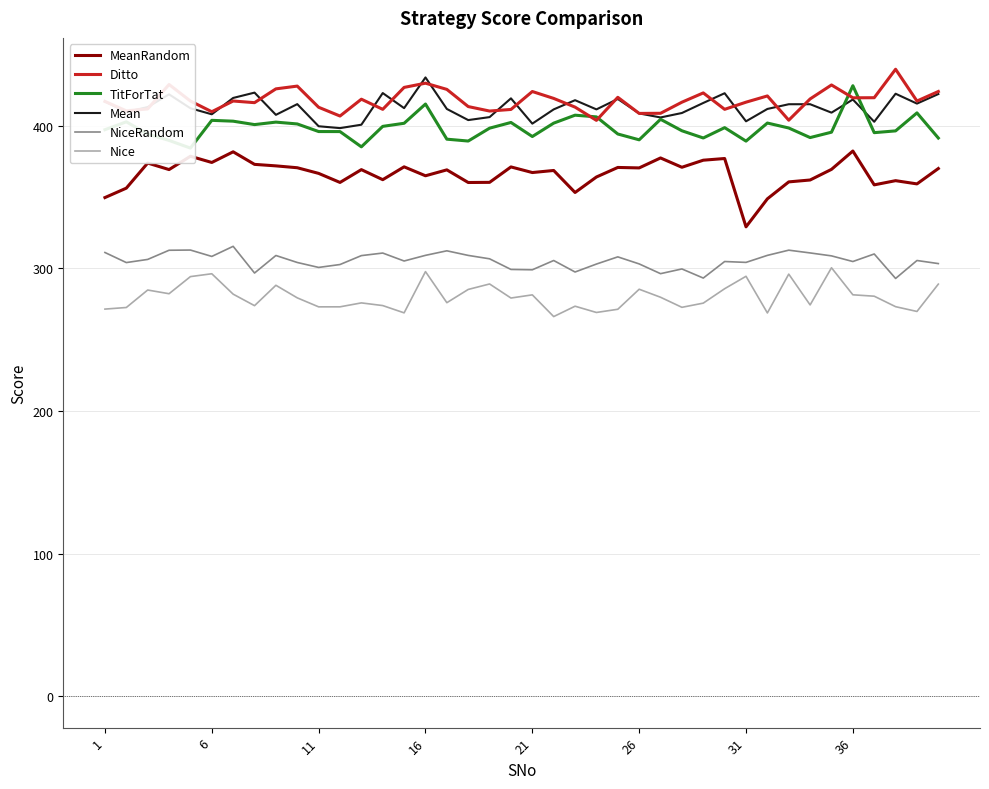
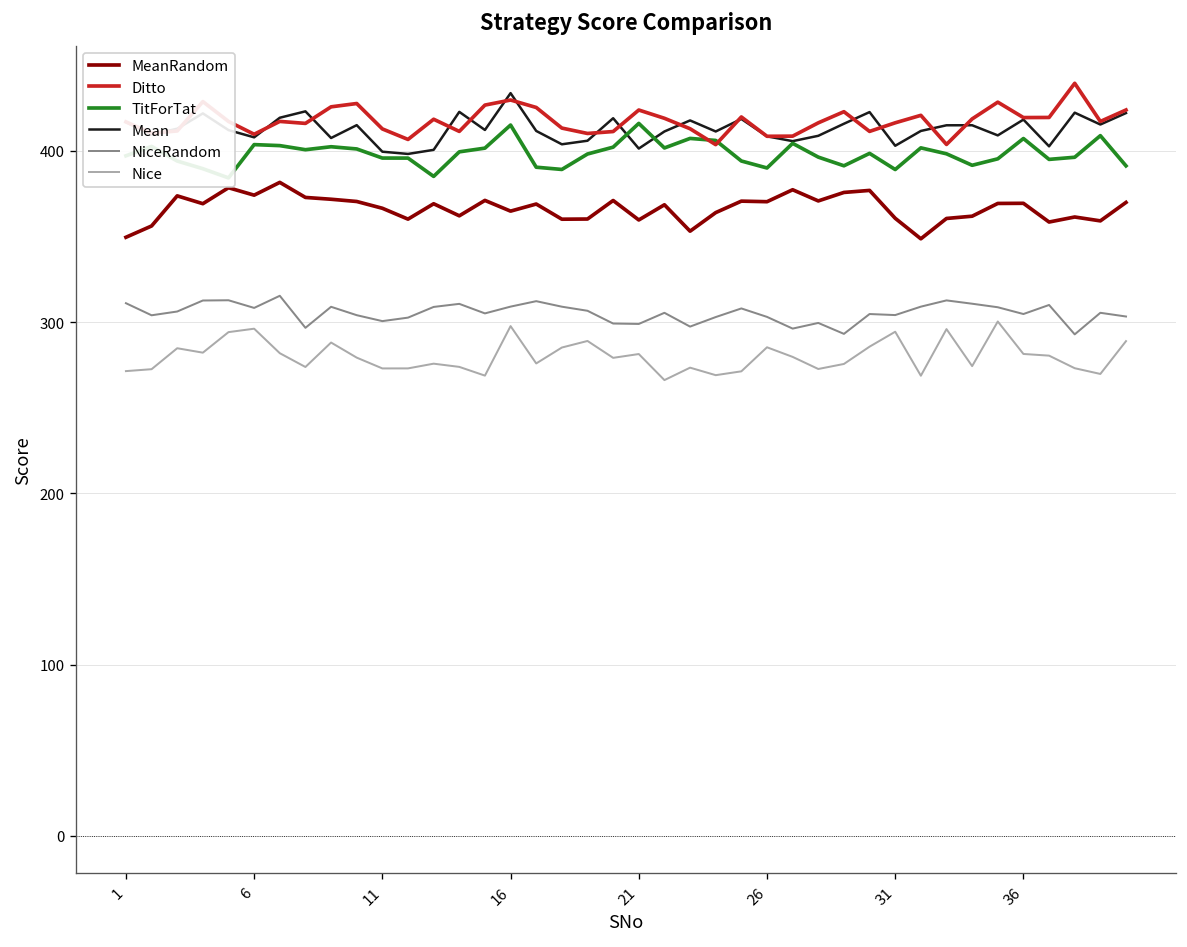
  {
    "MeanRandom": {
      "1": 350,
      "6": 374,
      "11": 367,
      "16": 365,
-     "21": 367,
+     "21": 360,
      "26": 370,
-     "31": 329,
-     "36": 382
+     "31": 361,
+     "36": 369
    },
    "Ditto": {
      "6": 410,
      "11": 413,
      "16": 430,
      "21": 424,
      "31": 416
    },
    "TitForTat": {
      "6": 404,
      "11": 396,
      "16": 415,
-     "21": 392,
+     "21": 416,
      "26": 390,
      "31": 389,
-     "36": 428
+     "36": 407
    },
    "Mean": {
      "6": 408,
      "11": 400,
      "16": 434,
      "21": 401,
      "31": 403
    }
  }
